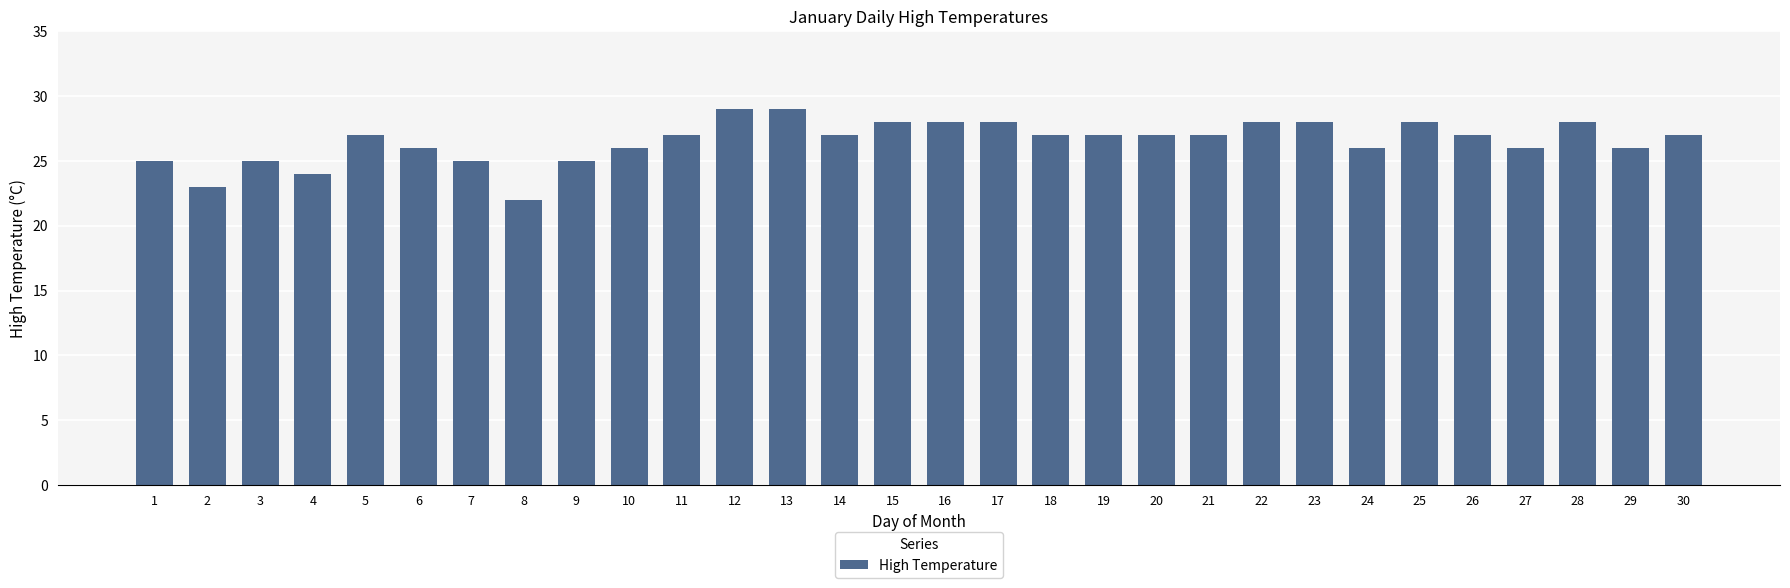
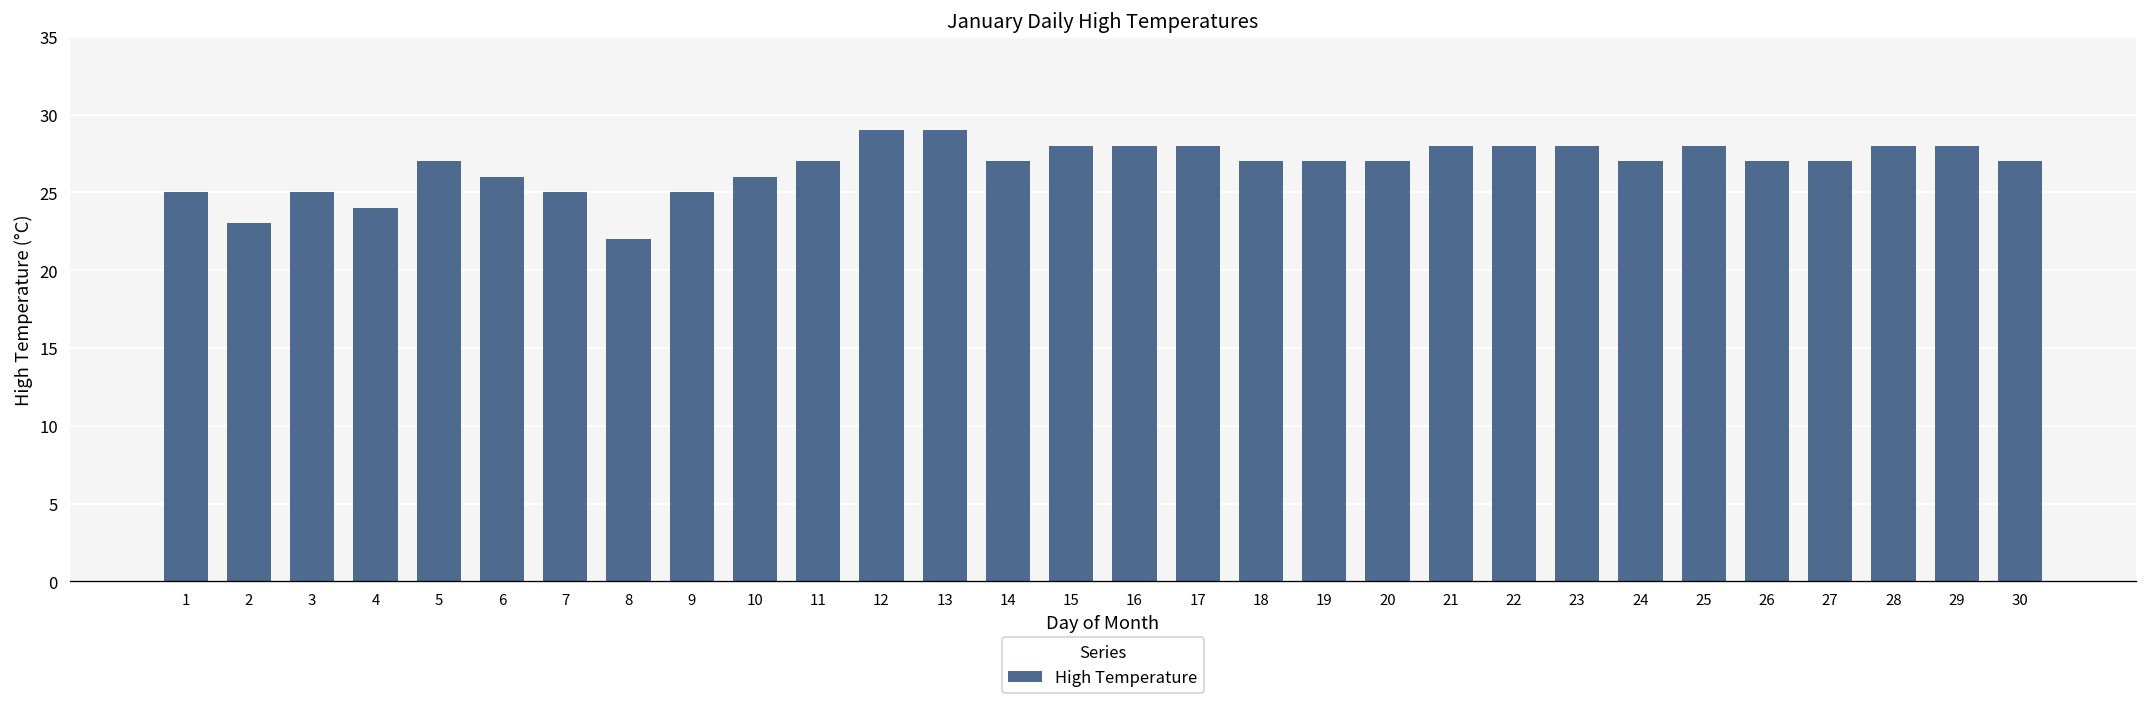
  {
    "1": 25,
    "2": 23,
    "3": 25,
    "4": 24,
    "5": 27,
    "6": 26,
    "7": 25,
    "8": 22,
    "9": 25,
    "10": 26,
    "11": 27,
    "12": 29,
    "13": 29,
    "14": 27,
    "15": 28,
    "16": 28,
    "17": 28,
    "18": 27,
    "19": 27,
    "20": 27,
-   "21": 27,
+   "21": 28,
    "22": 28,
    "23": 28,
-   "24": 26,
+   "24": 27,
    "25": 28,
    "26": 27,
-   "27": 26,
+   "27": 27,
    "28": 28,
-   "29": 26,
+   "29": 28,
    "30": 27
  }
